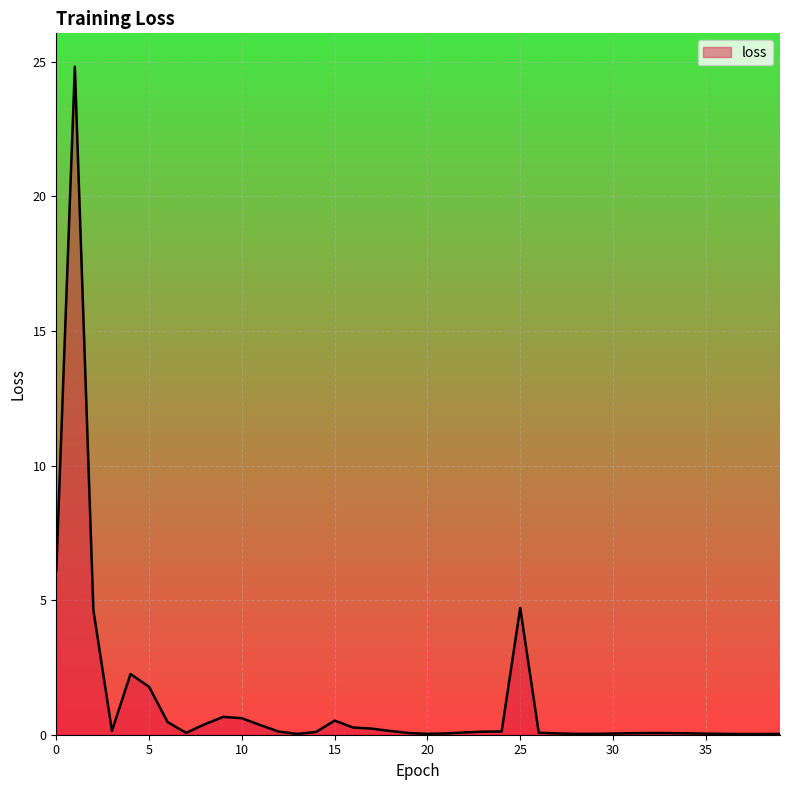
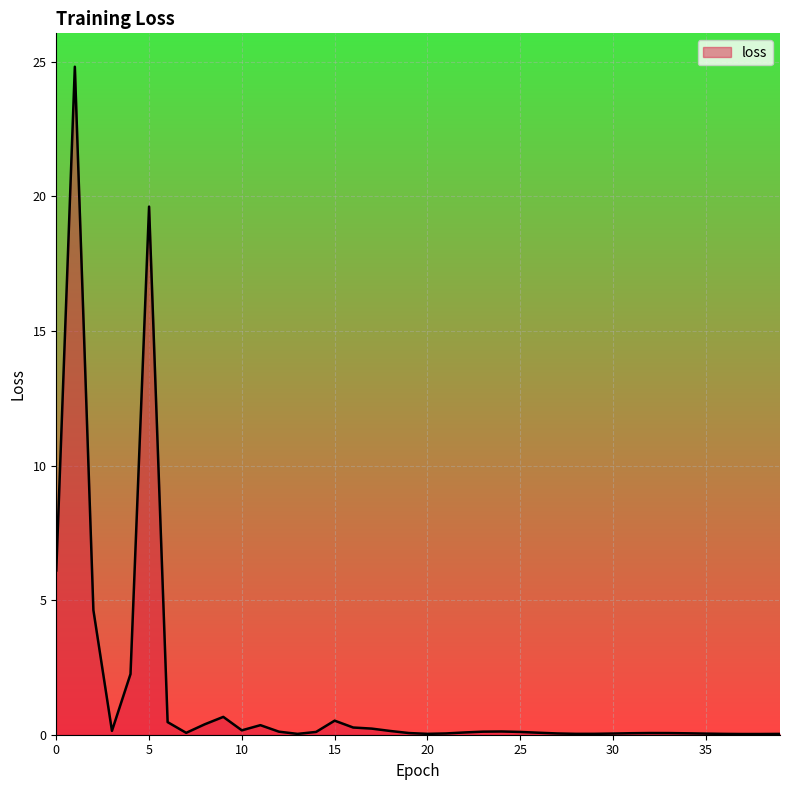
  {
    "0": 6.1,
-   "5": 1.8,
-   "10": 0.6,
+   "5": 19.6,
+   "10": 0.2,
    "15": 0.5,
    "20": 0.0,
-   "25": 4.7,
+   "25": 0.1,
    "30": 0.0,
    "35": 0.0
  }
